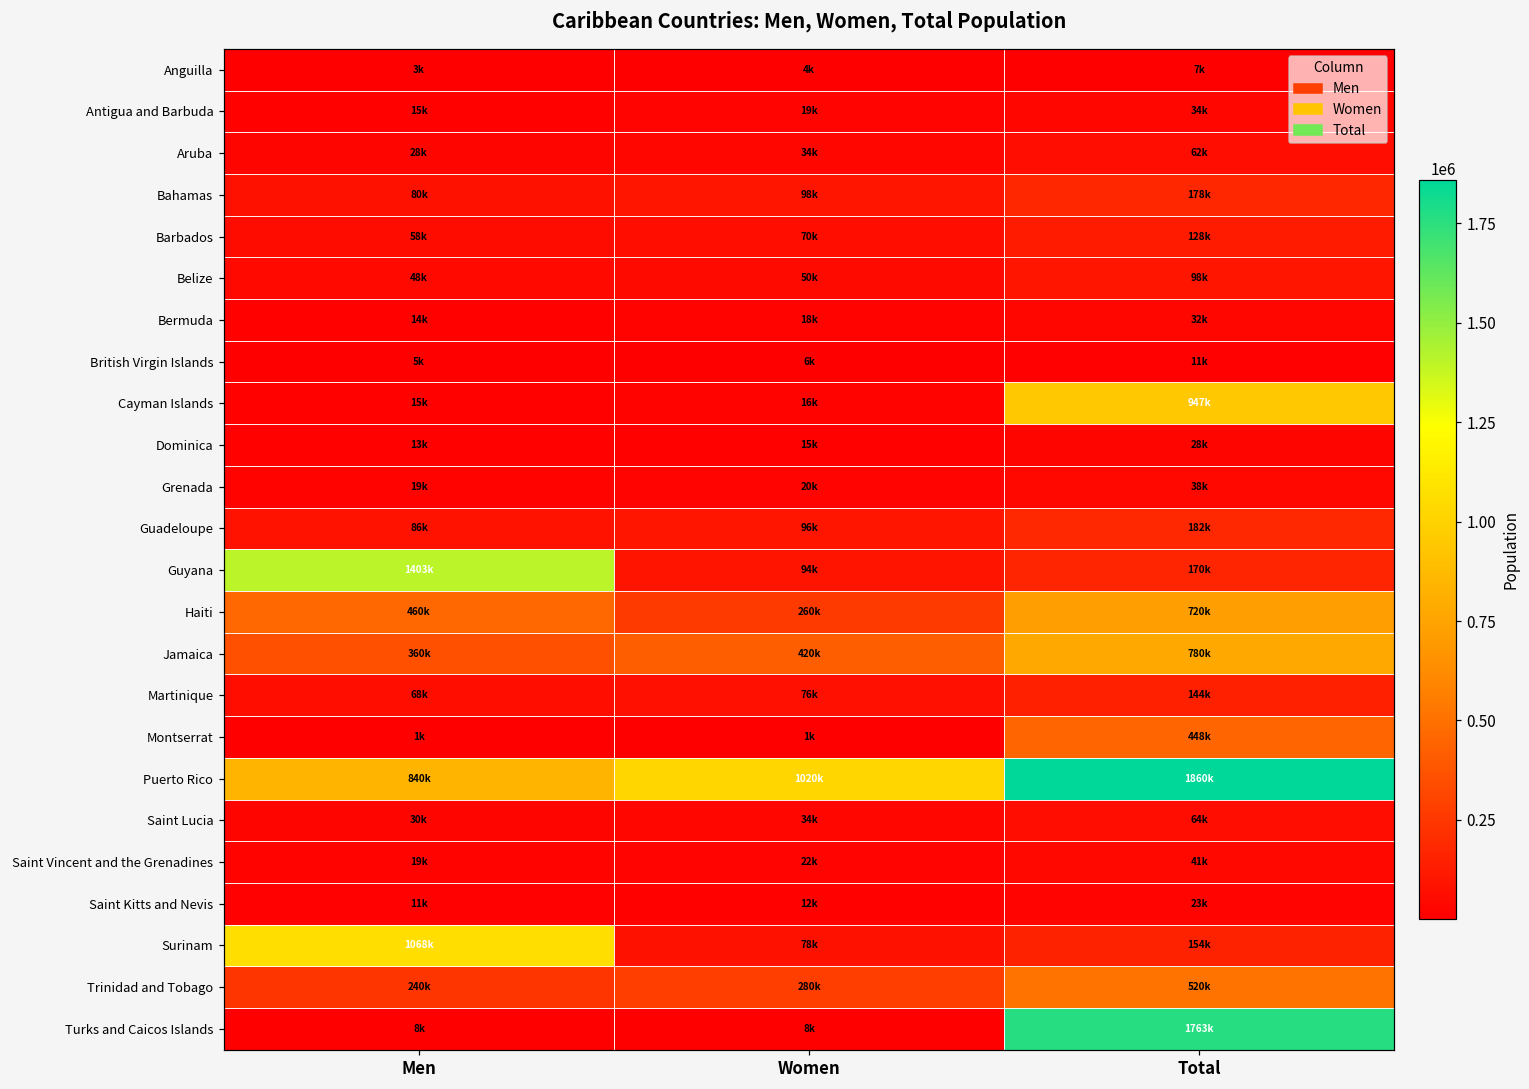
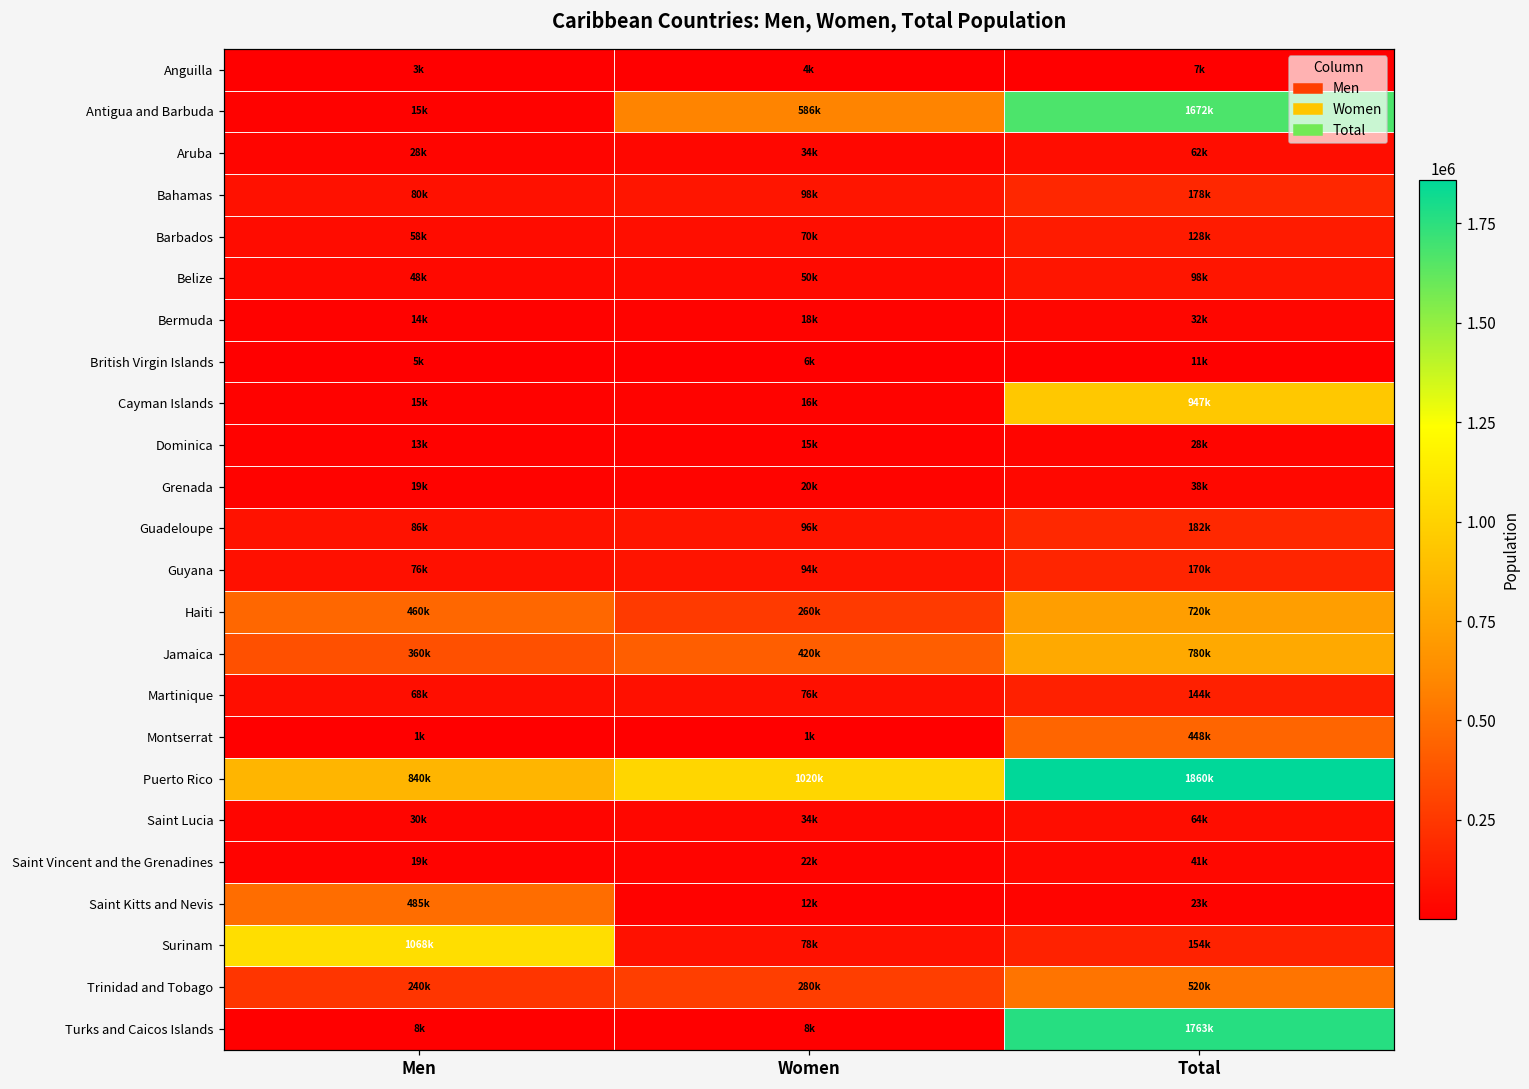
  {
    "Anguilla": {
      "Men": "3k",
      "Women": "4k",
      "Total": "7k"
    },
    "Antigua and Barbuda": {
      "Men": "15k",
-     "Women": "19k",
-     "Total": "34k"
+     "Women": "586k",
+     "Total": "1672k"
    },
    "Aruba": {
      "Men": "28k",
      "Women": "34k",
      "Total": "62k"
    },
    "Bahamas": {
      "Men": "80k",
      "Women": "98k",
      "Total": "178k"
    },
    "Barbados": {
      "Men": "58k",
      "Women": "70k",
      "Total": "128k"
    },
    "Belize": {
      "Men": "48k",
      "Women": "50k",
      "Total": "98k"
    },
    "Bermuda": {
      "Men": "14k",
      "Women": "18k",
      "Total": "32k"
    },
    "British Virgin Islands": {
      "Men": "5k",
      "Women": "6k",
      "Total": "11k"
    },
    "Cayman Islands": {
      "Men": "15k",
      "Women": "16k",
      "Total": "947k"
    },
    "Dominica": {
      "Men": "13k",
      "Women": "15k",
      "Total": "28k"
    },
    "Grenada": {
      "Men": "19k",
      "Women": "20k",
      "Total": "38k"
    },
    "Guadeloupe": {
      "Men": "86k",
      "Women": "96k",
      "Total": "182k"
    },
    "Guyana": {
-     "Men": "1403k",
+     "Men": "76k",
      "Women": "94k",
      "Total": "170k"
    },
    "Haiti": {
      "Men": "460k",
      "Women": "260k",
      "Total": "720k"
    },
    "Jamaica": {
      "Men": "360k",
      "Women": "420k",
      "Total": "780k"
    },
    "Martinique": {
      "Men": "68k",
      "Women": "76k",
      "Total": "144k"
    },
    "Montserrat": {
      "Men": "1k",
      "Women": "1k",
      "Total": "448k"
    },
    "Puerto Rico": {
      "Men": "840k",
      "Women": "1020k",
      "Total": "1860k"
    },
    "Saint Lucia": {
      "Men": "30k",
      "Women": "34k",
      "Total": "64k"
    },
    "Saint Vincent and the Grenadines": {
      "Men": "19k",
      "Women": "22k",
      "Total": "41k"
    },
    "Saint Kitts and Nevis": {
-     "Men": "11k",
+     "Men": "485k",
      "Women": "12k",
      "Total": "23k"
    },
    "Surinam": {
      "Men": "1068k",
      "Women": "78k",
      "Total": "154k"
    },
    "Trinidad and Tobago": {
      "Men": "240k",
      "Women": "280k",
      "Total": "520k"
    },
    "Turks and Caicos Islands": {
      "Men": "8k",
      "Women": "8k",
      "Total": "1763k"
    }
  }
